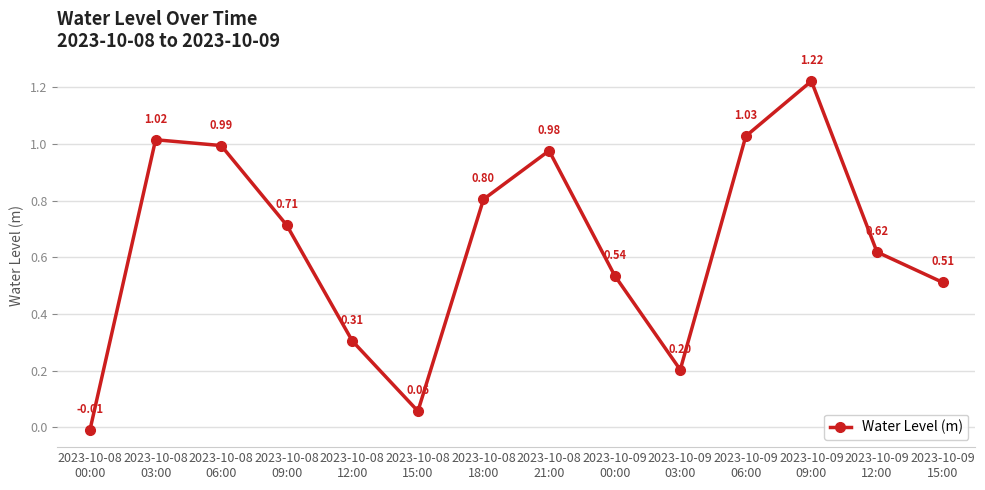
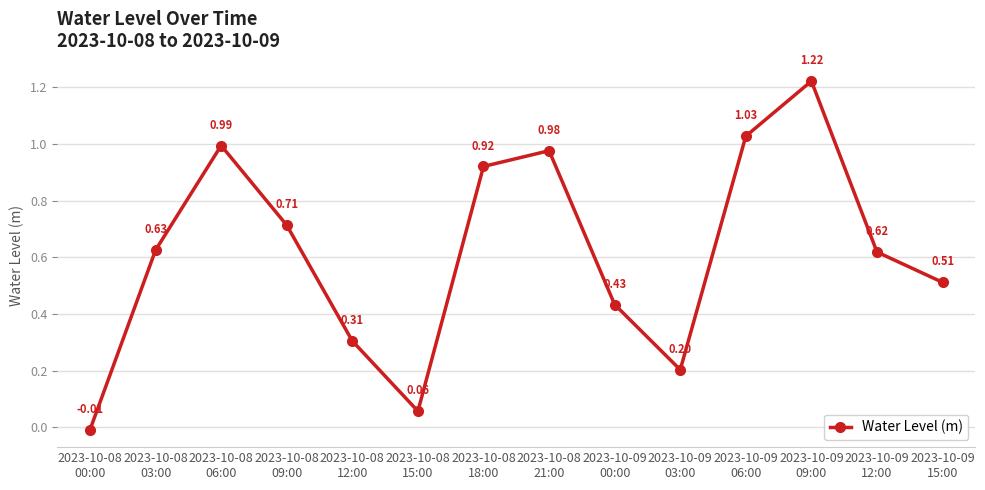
  {
    "2023-10-08 00:00": -0.01,
-   "2023-10-08 03:00": 1.02,
+   "2023-10-08 03:00": 0.63,
    "2023-10-08 06:00": 0.99,
    "2023-10-08 09:00": 0.71,
    "2023-10-08 12:00": 0.31,
    "2023-10-08 15:00": 0.06,
-   "2023-10-08 18:00": 0.80,
+   "2023-10-08 18:00": 0.92,
    "2023-10-08 21:00": 0.98,
-   "2023-10-09 00:00": 0.54,
+   "2023-10-09 00:00": 0.43,
    "2023-10-09 03:00": 0.20,
    "2023-10-09 06:00": 1.03,
    "2023-10-09 09:00": 1.22,
    "2023-10-09 12:00": 0.62,
    "2023-10-09 15:00": 0.51
  }
